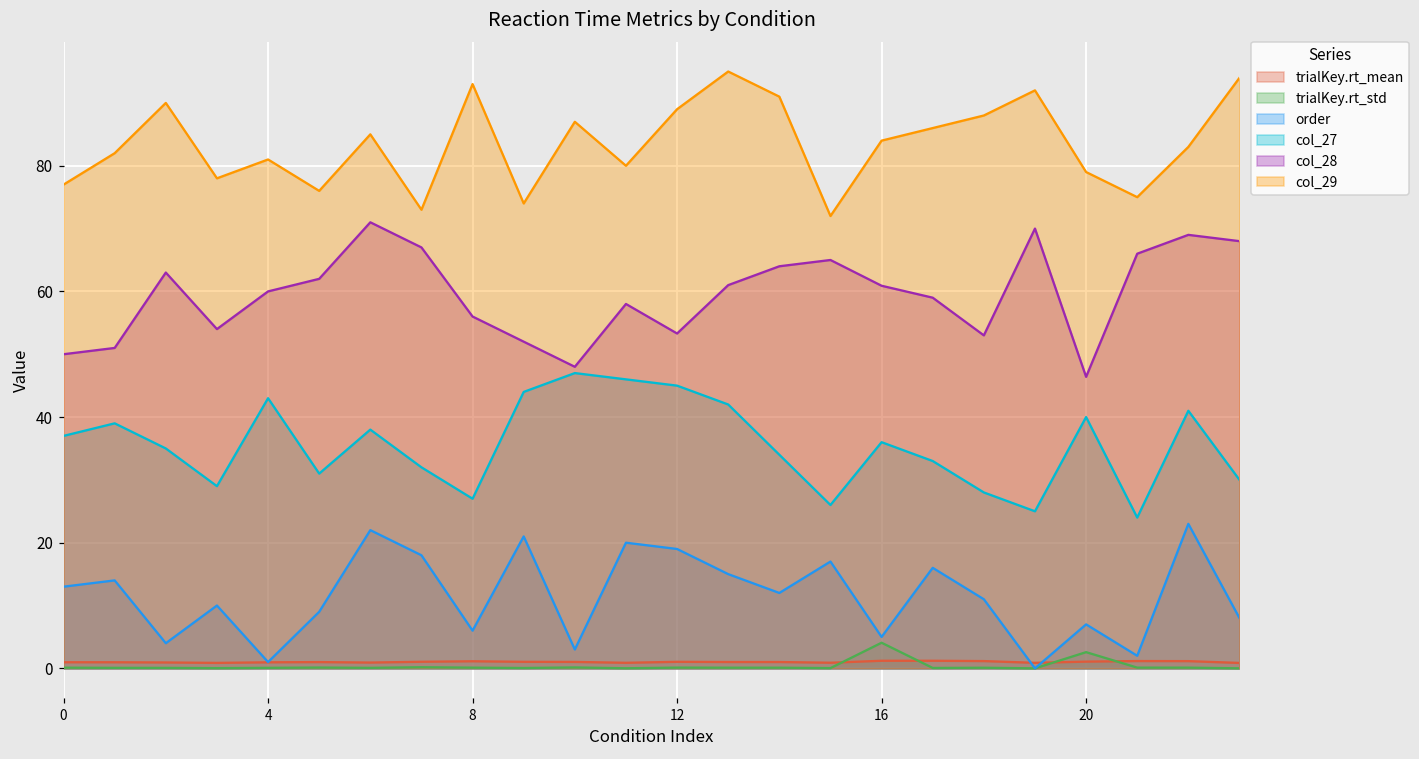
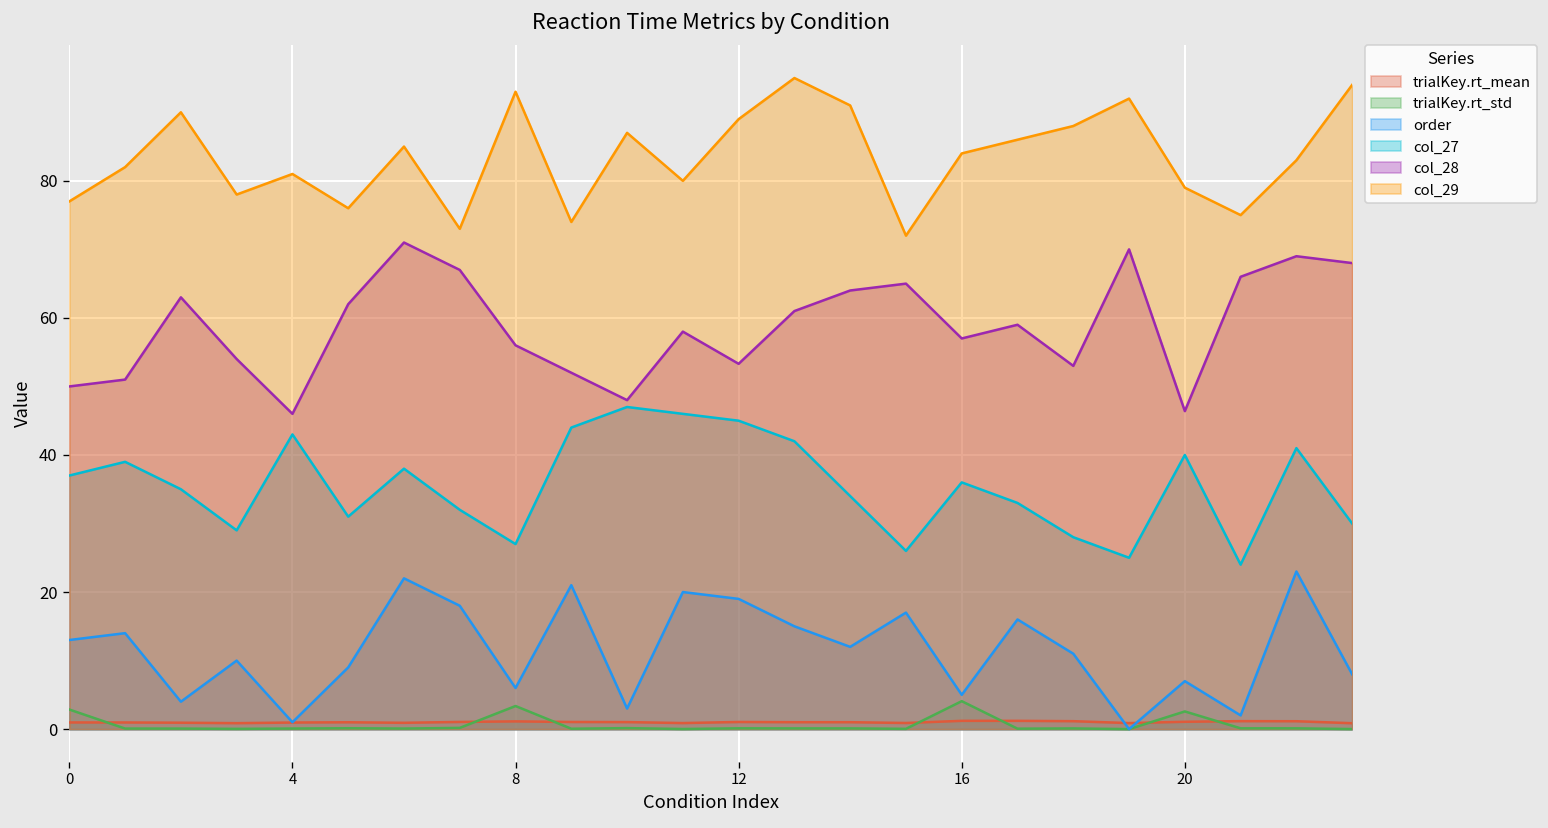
  {
    "trialKey.rt_std": {
-     "0": 0,
+     "0": 3,
      "4": 0,
-     "8": 0,
+     "8": 3,
      "12": 0,
      "16": 4,
      "20": 3
    },
    "col_28": {
      "0": 50,
-     "4": 60,
+     "4": 46,
      "8": 56,
      "12": 53,
-     "16": 61,
+     "16": 57,
      "20": 46
    }
  }
